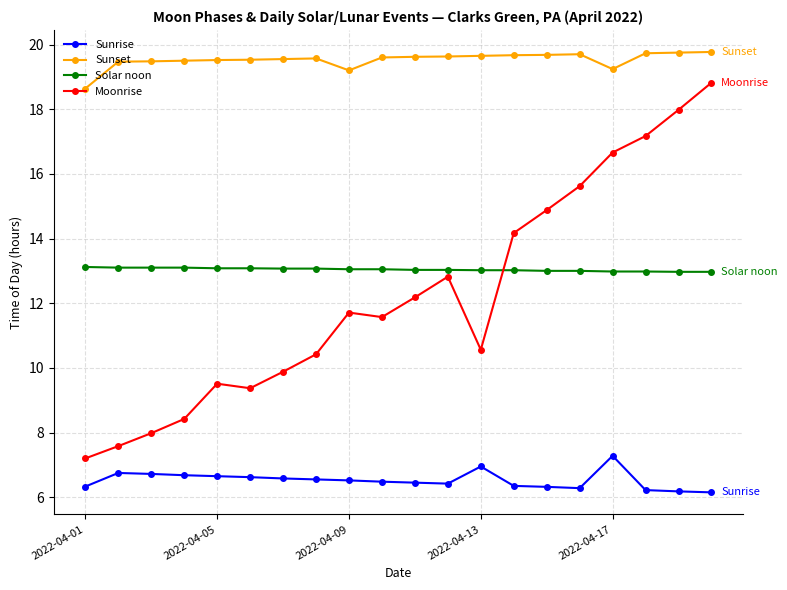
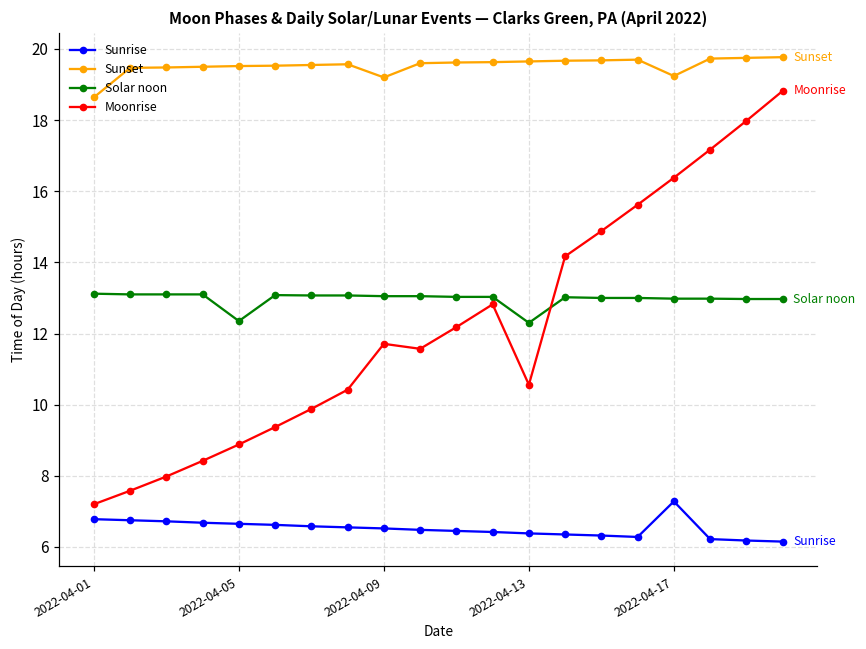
  {
    "Sunrise": {
-     "2022-04-01": 6.3,
+     "2022-04-01": 6.8,
      "2022-04-05": 6.7,
      "2022-04-09": 6.5,
-     "2022-04-13": 7.0,
+     "2022-04-13": 6.4,
      "2022-04-17": 7.3
    },
    "Sunset": {
      "2022-04-01": 18.6,
      "2022-04-05": 19.5,
      "2022-04-09": 19.2,
      "2022-04-13": 19.7,
      "2022-04-17": 19.2
    },
    "Solar noon": {
      "2022-04-01": 13.1,
-     "2022-04-05": 13.1,
+     "2022-04-05": 12.4,
      "2022-04-09": 13.1,
-     "2022-04-13": 13.0,
+     "2022-04-13": 12.3,
      "2022-04-17": 13.0
    },
    "Moonrise": {
      "2022-04-01": 7.2,
-     "2022-04-05": 9.5,
+     "2022-04-05": 8.9,
      "2022-04-09": 11.7,
      "2022-04-13": 10.6,
-     "2022-04-17": 16.7
+     "2022-04-17": 16.4
    }
  }
